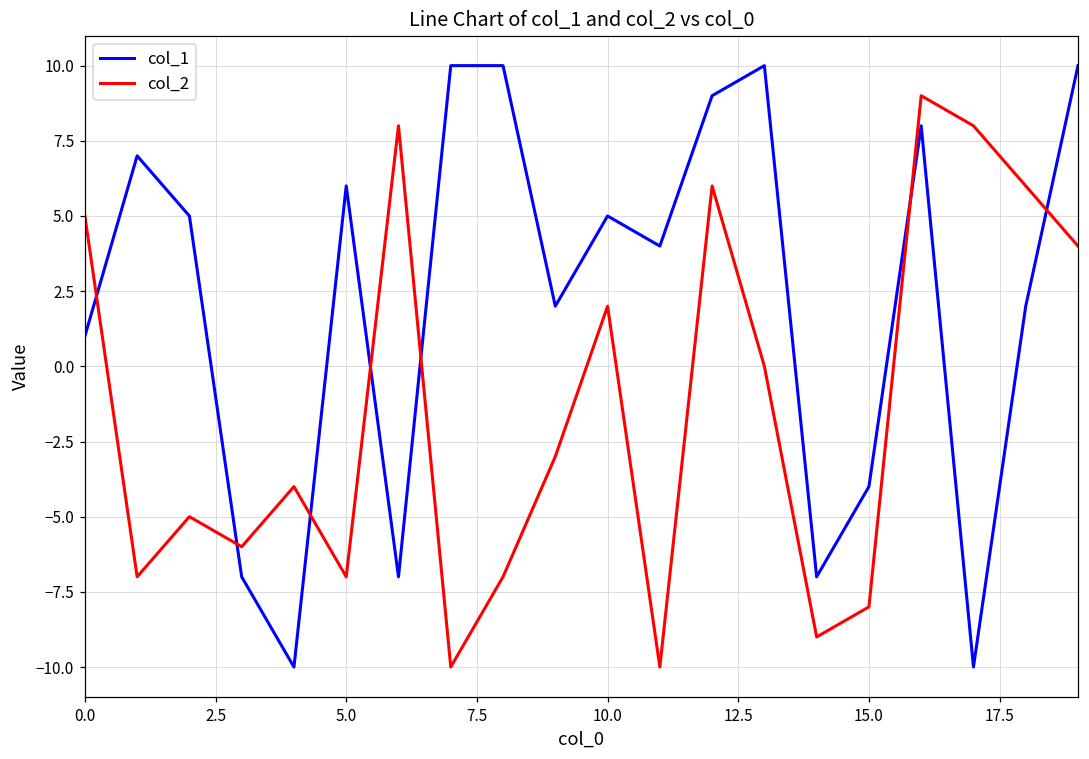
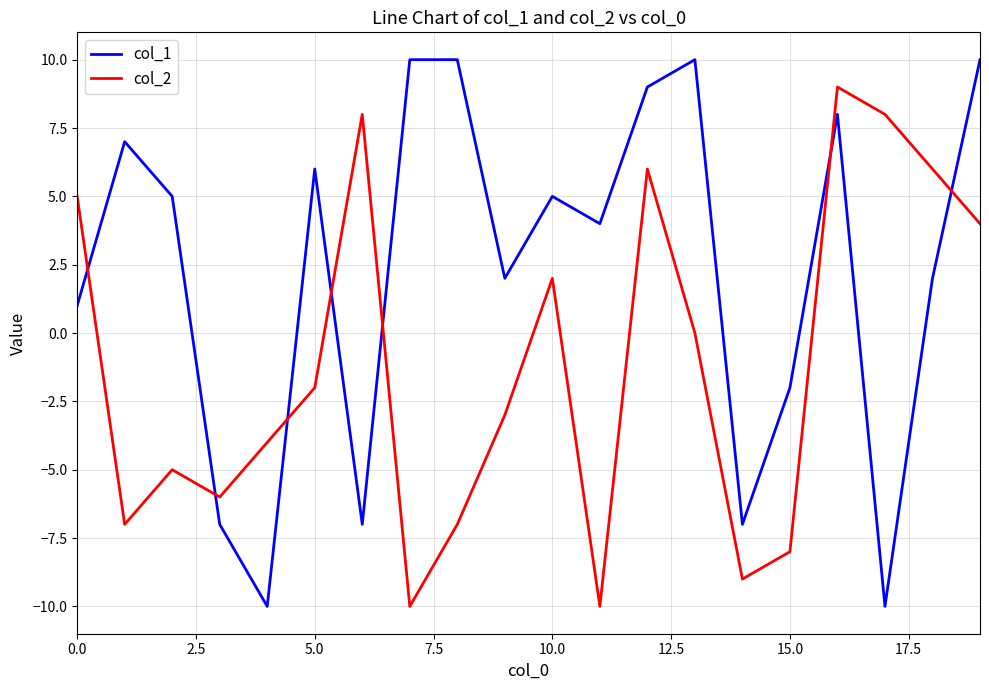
  {
    "col_1": {
      "0.0": 1,
      "5.0": 6,
      "10.0": 5,
-     "15.0": -4
+     "15.0": -2
    },
    "col_2": {
      "0.0": 5,
-     "5.0": -7,
+     "5.0": -2,
      "10.0": 2,
      "15.0": -8
    }
  }
